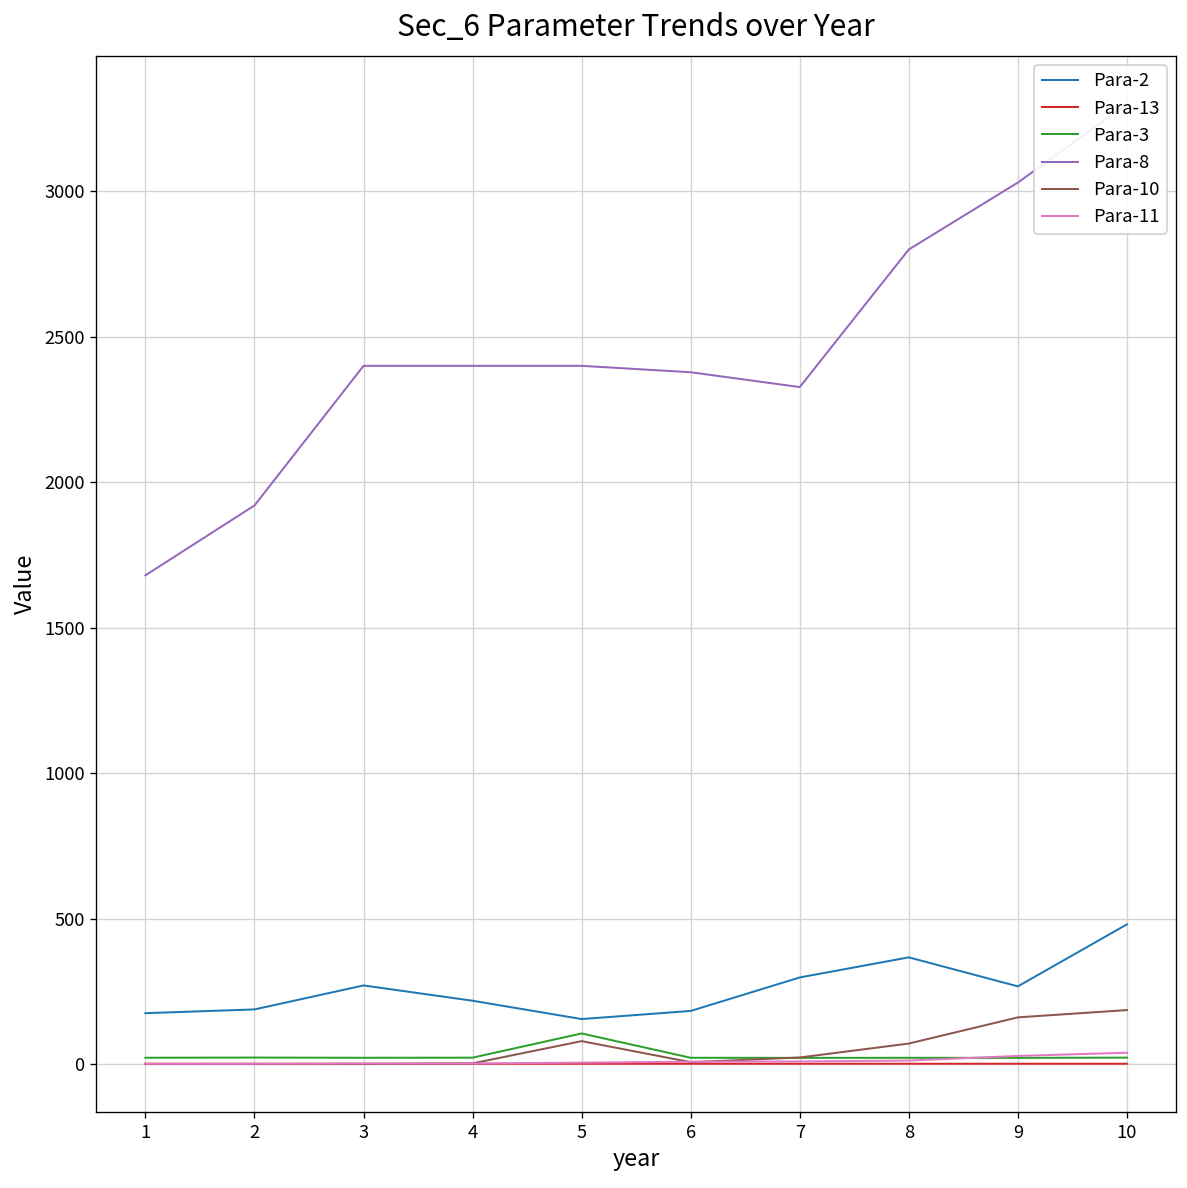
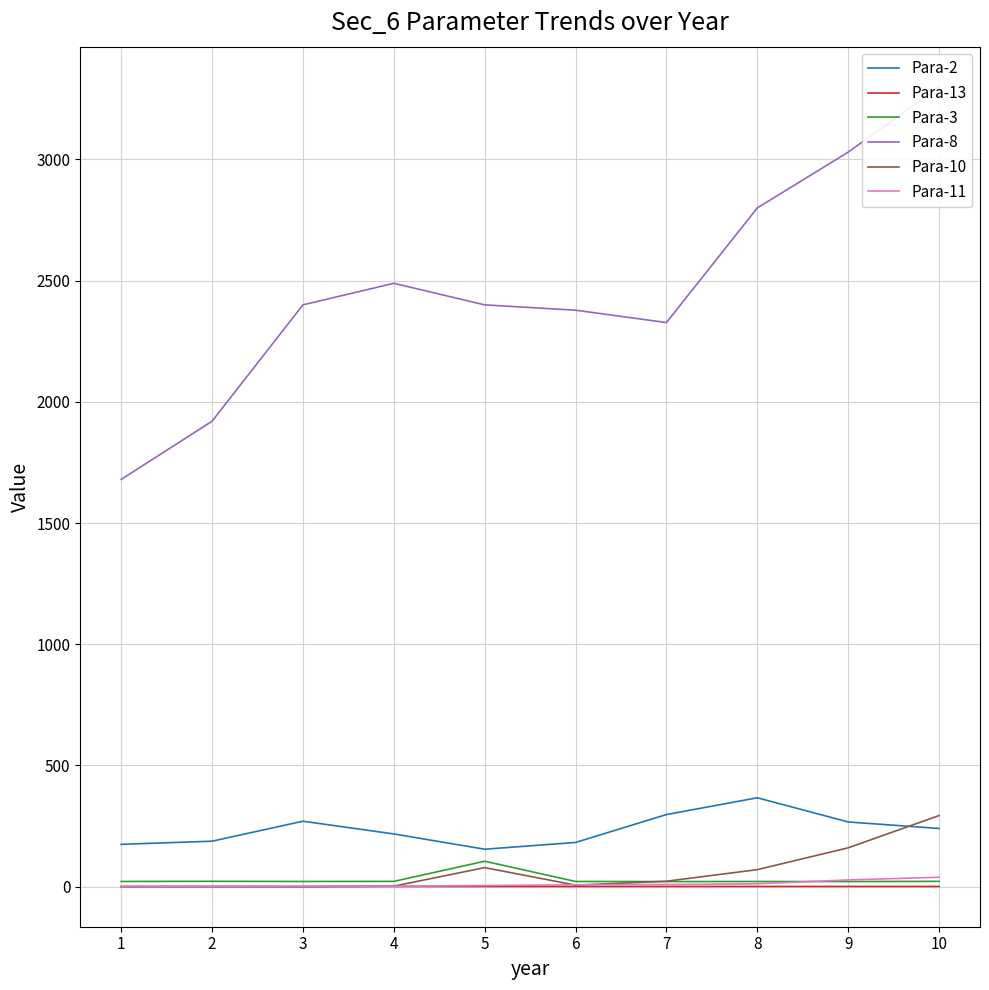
  {
    "Para-2": {
      "1": 170,
      "2": 190,
      "3": 270,
      "4": 220,
      "5": 150,
      "6": 180,
      "7": 300,
      "8": 370,
      "9": 270,
-     "10": 480
+     "10": 240
    },
    "Para-13": {
      "8": 0,
      "9": 0,
      "10": 0
    },
    "Para-3": {
      "1": 20,
      "2": 20,
      "3": 20,
      "4": 20,
      "5": 110,
      "6": 20,
      "10": 20
    },
    "Para-8": {
      "1": 1680,
      "2": 1920,
      "3": 2400,
-     "4": 2400,
+     "4": 2490,
      "5": 2400,
      "6": 2380,
      "7": 2330,
      "8": 2800,
      "9": 3030
    },
    "Para-10": {
      "5": 80,
      "8": 70,
      "9": 160,
-     "10": 190
+     "10": 290
    },
    "Para-11": {
      "10": 40
    }
  }
